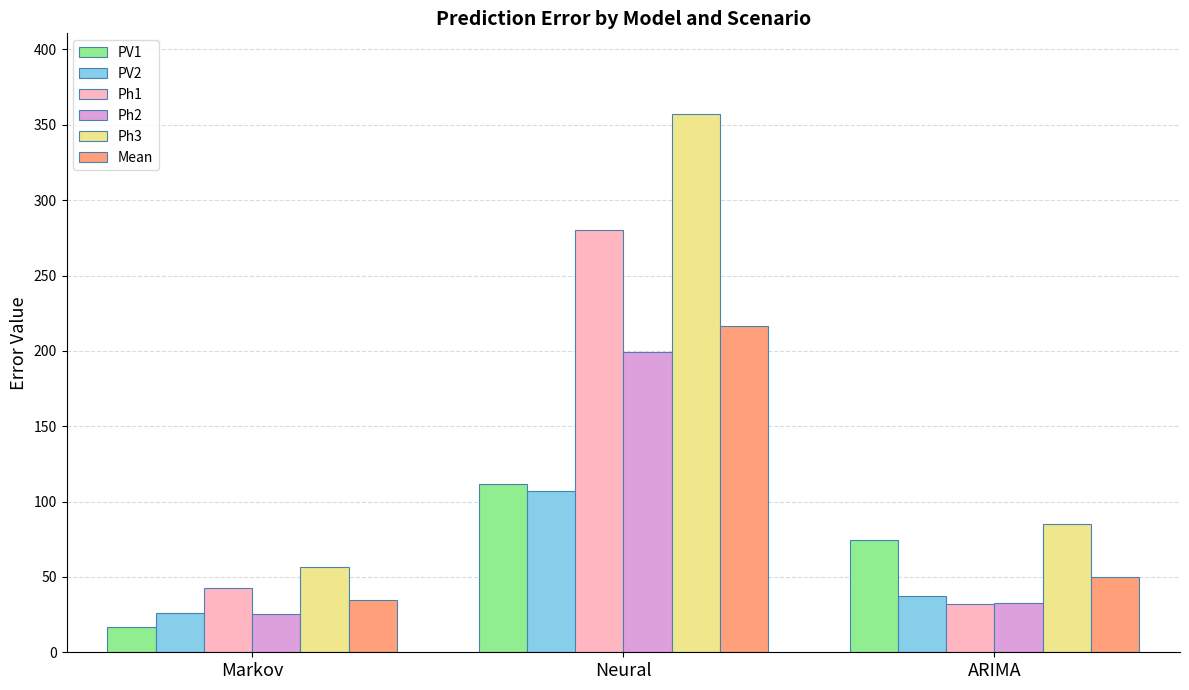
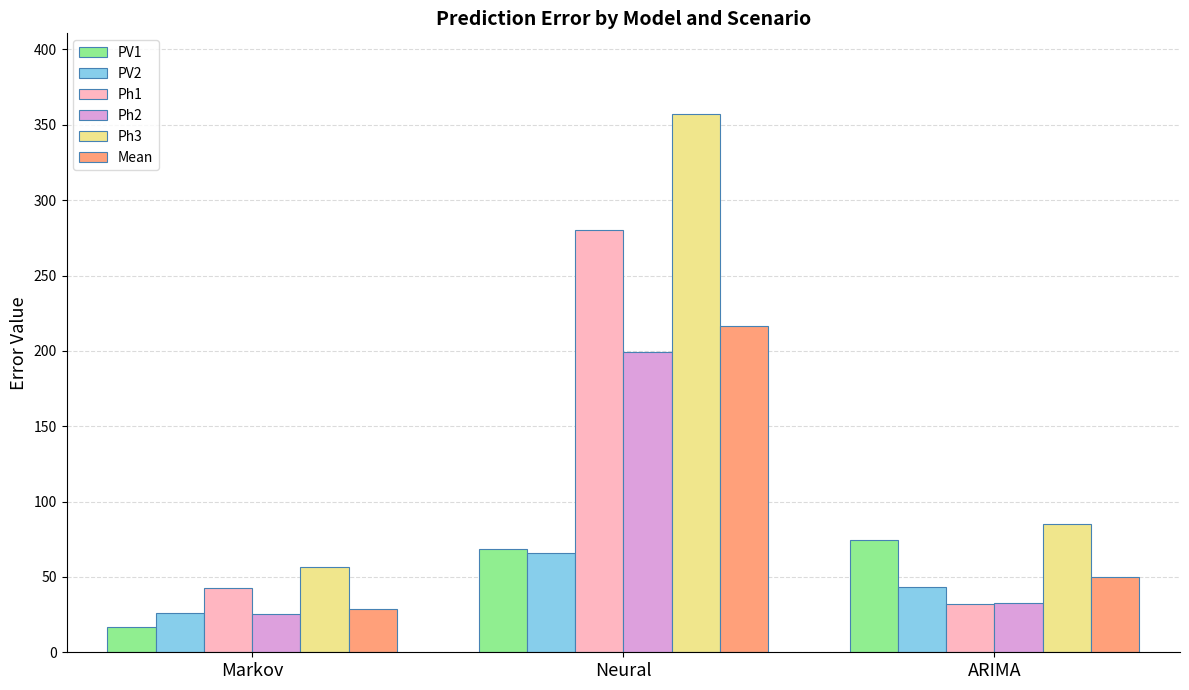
  {
    "PV1": {
      "Markov": 17,
-     "Neural": 112,
+     "Neural": 68,
      "ARIMA": 75
    },
    "PV2": {
      "Markov": 26,
-     "Neural": 107,
-     "ARIMA": 37
+     "Neural": 66,
+     "ARIMA": 43
    },
    "Ph3": {
      "Markov": 57,
      "Neural": 357,
      "ARIMA": 85
    },
    "Mean": {
-     "Markov": 34,
+     "Markov": 29,
      "Neural": 217,
      "ARIMA": 50
    }
  }
